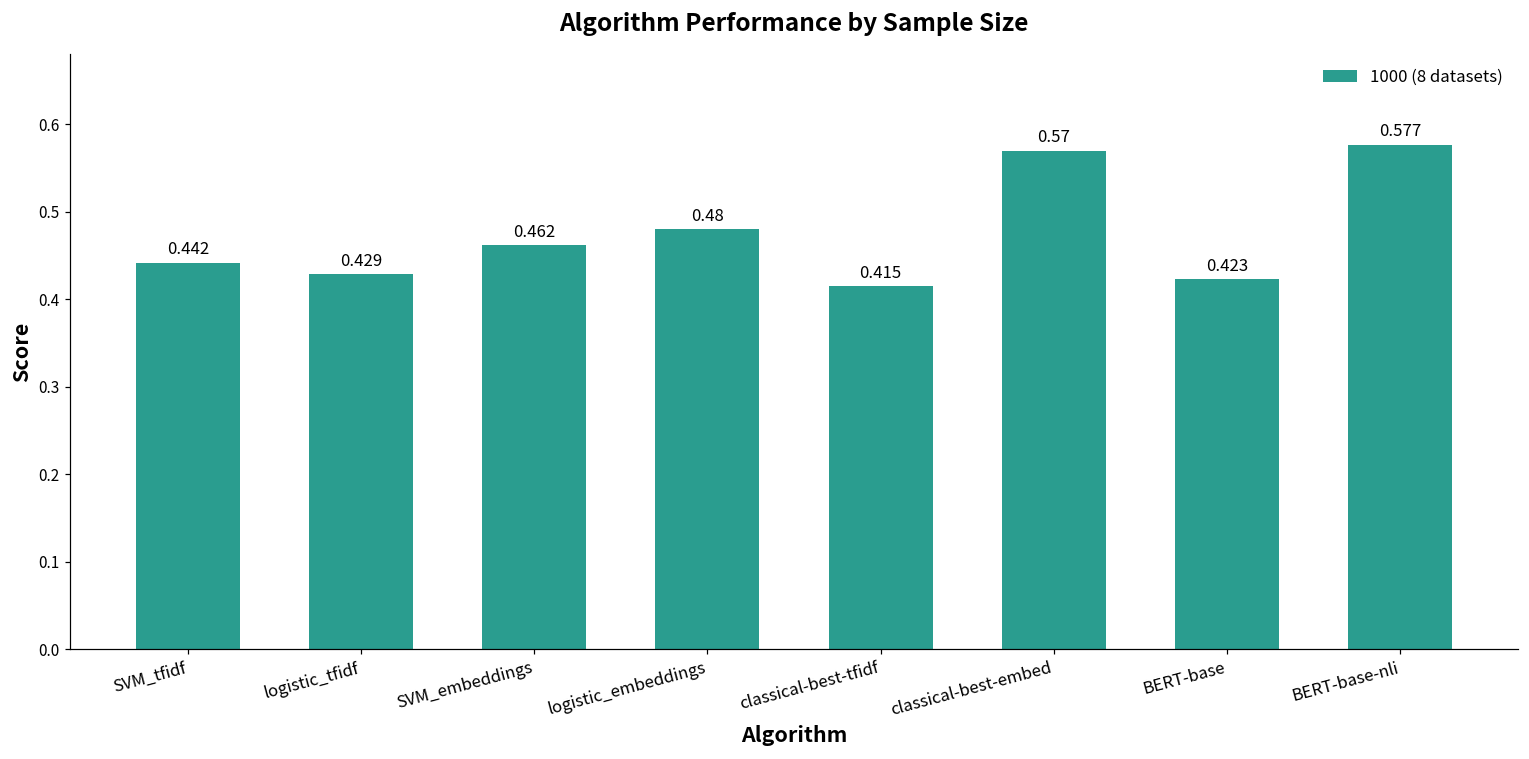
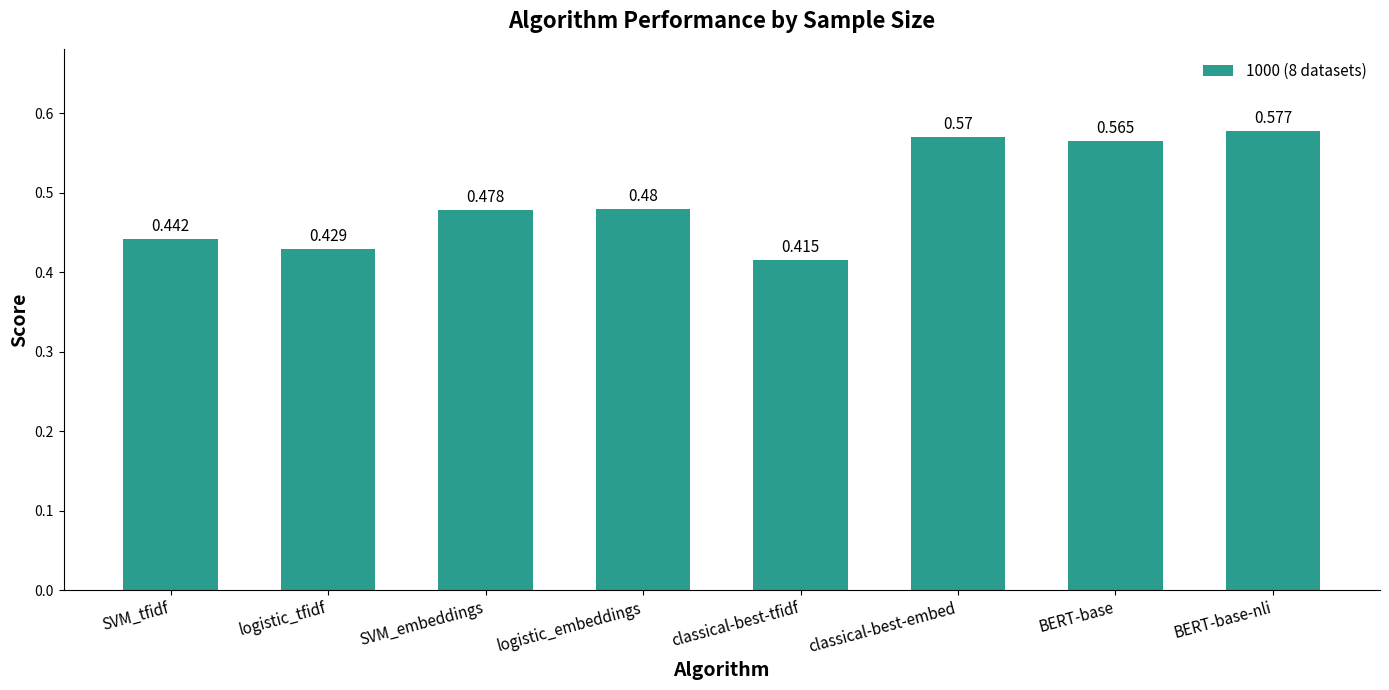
  {
    "SVM_tfidf": 0.442,
    "logistic_tfidf": 0.429,
-   "SVM_embeddings": 0.462,
+   "SVM_embeddings": 0.478,
    "logistic_embeddings": 0.48,
    "classical-best-tfidf": 0.415,
    "classical-best-embed": 0.57,
-   "BERT-base": 0.423,
+   "BERT-base": 0.565,
    "BERT-base-nli": 0.577
  }
